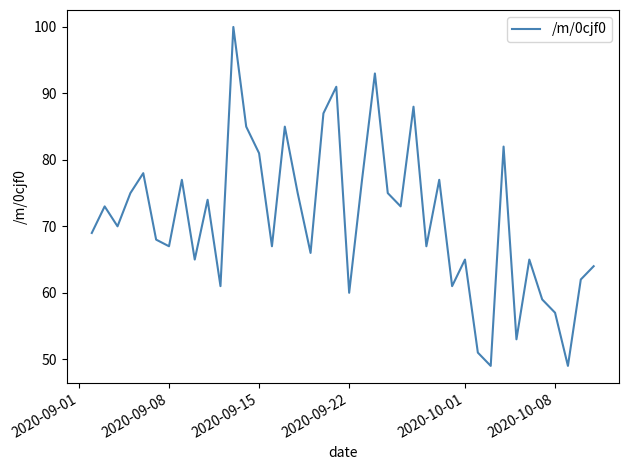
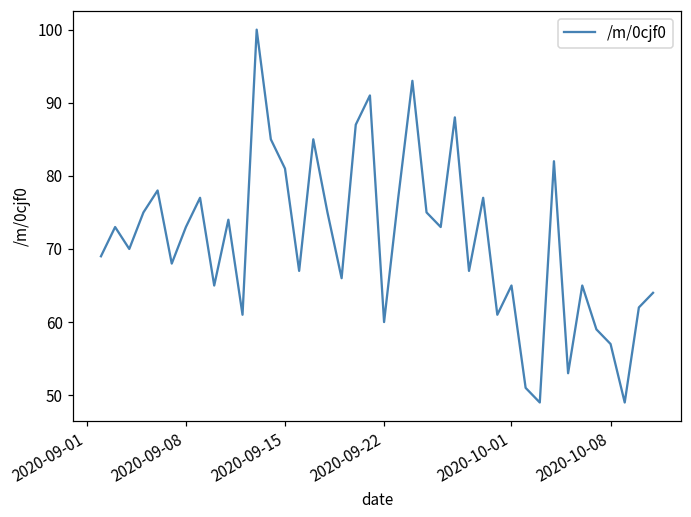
  {
-   "2020-09-08": 67,
+   "2020-09-08": 73,
    "2020-09-15": 81,
    "2020-09-22": 60,
    "2020-10-01": 65,
    "2020-10-08": 57
  }
